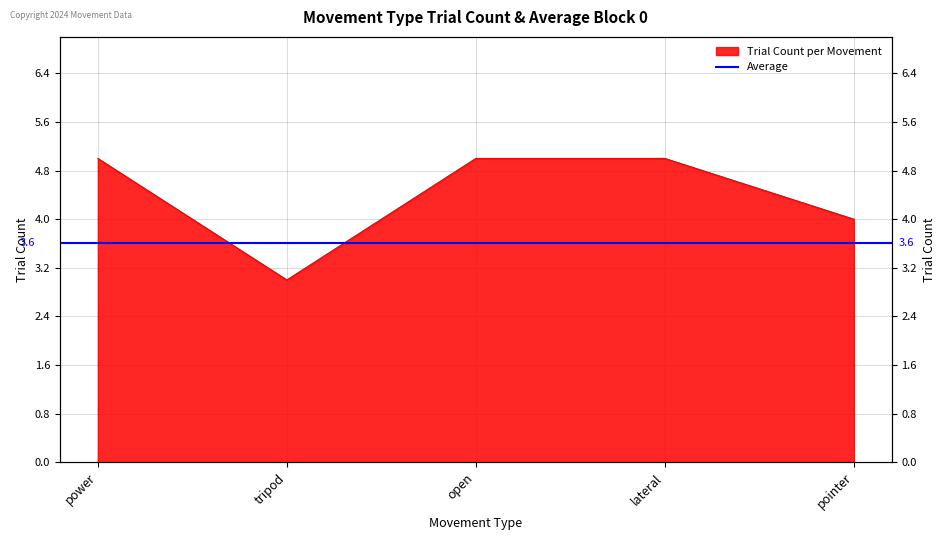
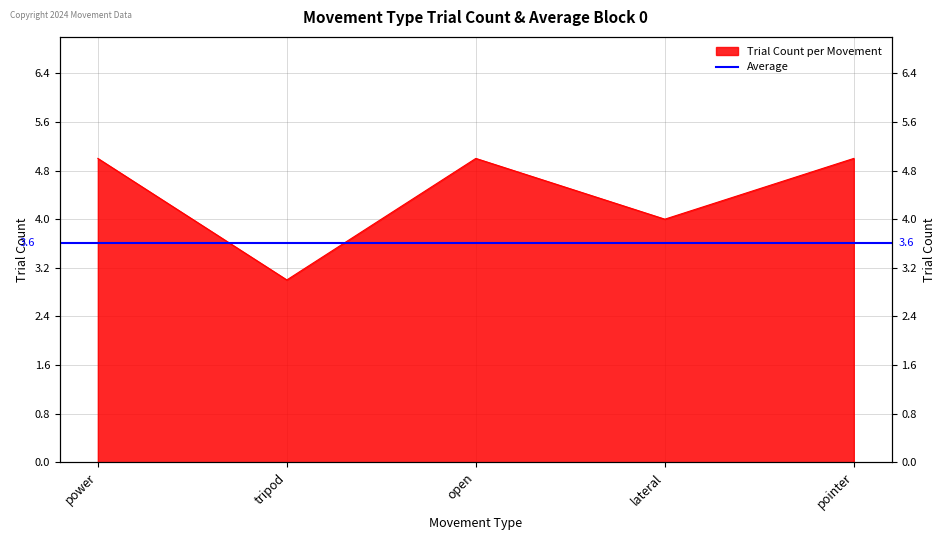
  {
    "power": 5,
    "tripod": 3,
    "open": 5,
-   "lateral": 5,
-   "pointer": 4
+   "lateral": 4,
+   "pointer": 5
  }
